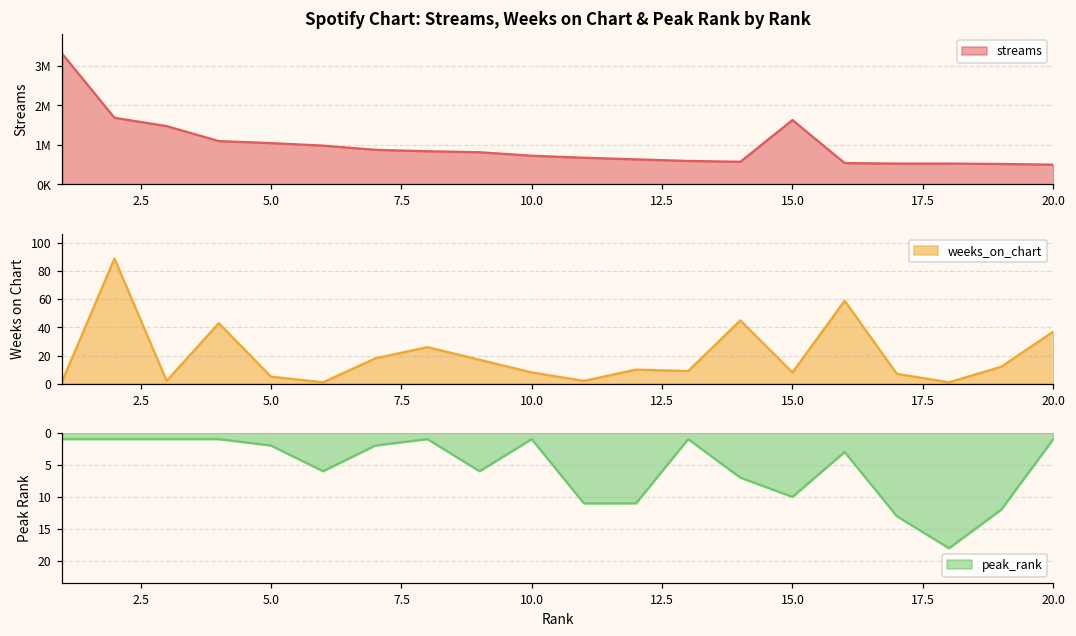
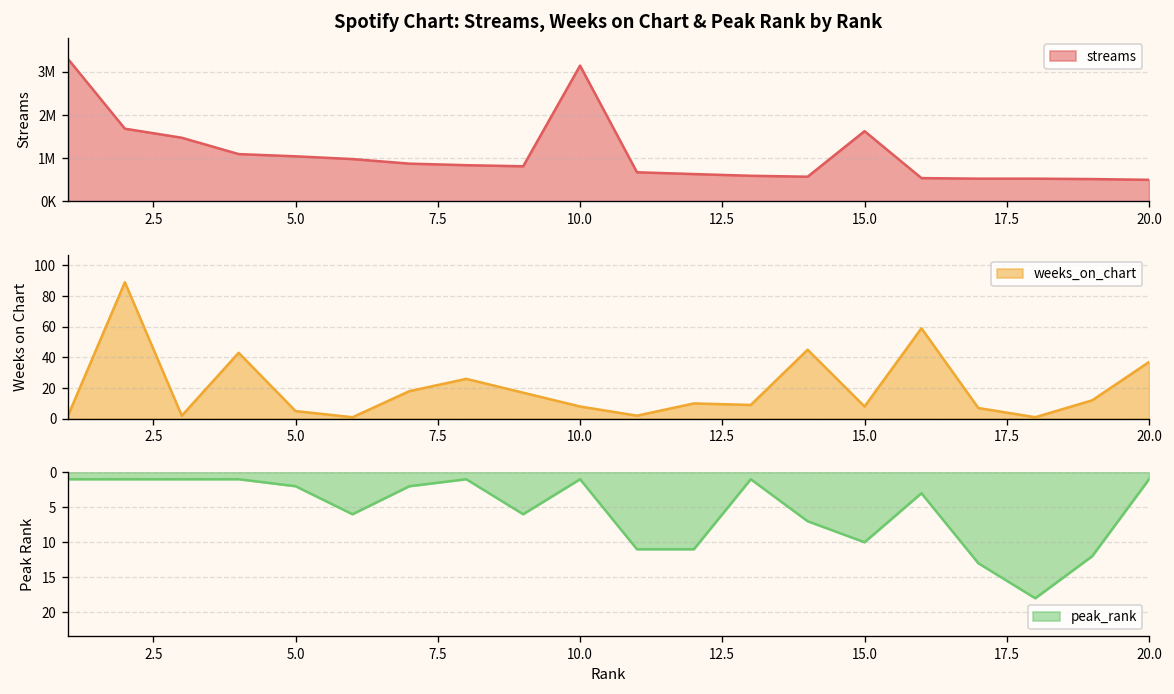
  {
    "Spotify Chart: Streams, Weeks on Chart & Peak Rank by Rank": {
      "5.0": 1000000,
-     "10.0": 700000,
+     "10.0": 3100000,
      "15.0": 1600000,
      "20.0": 500000
    }
  }
